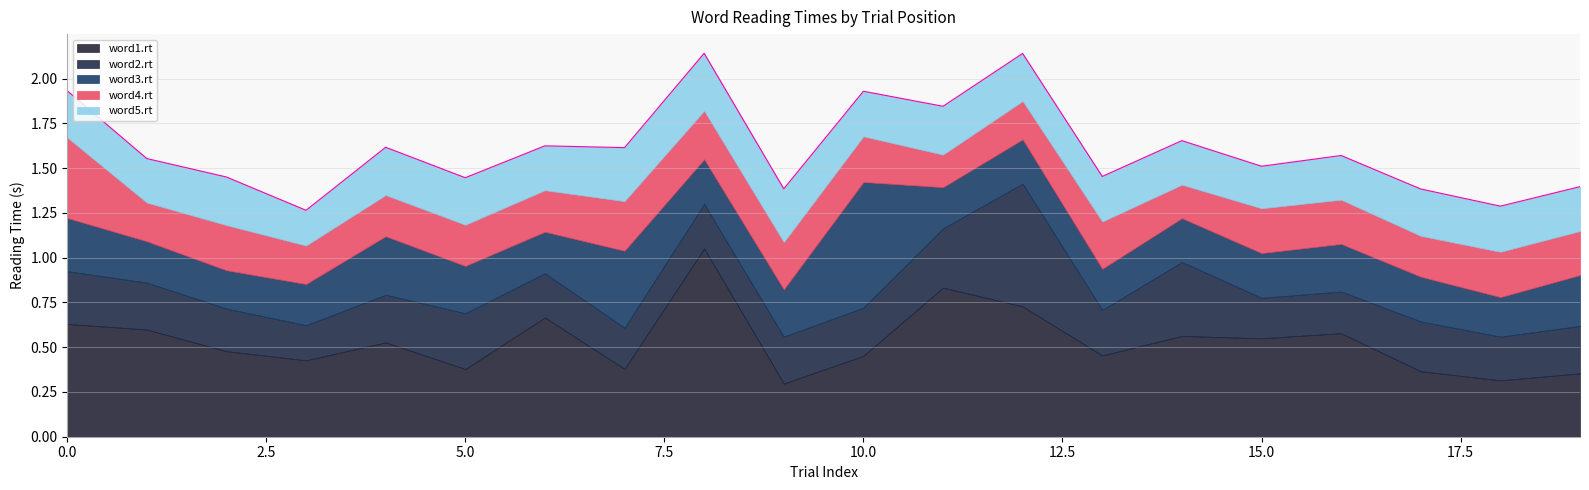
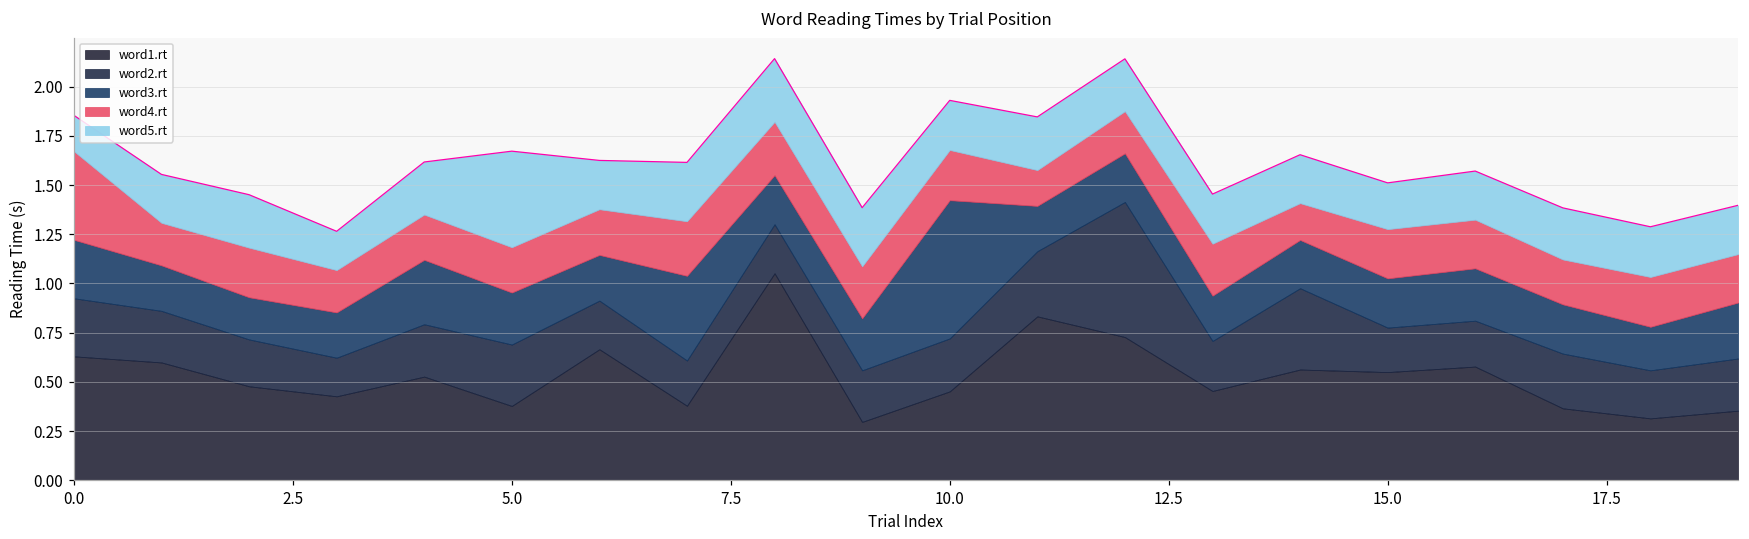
  {
    "word4.rt": {
      "0.0": 0.45,
      "5.0": 0.23,
      "10.0": 0.25,
      "15.0": 0.25
    },
    "word5.rt": {
-     "0.0": 0.26,
-     "5.0": 0.26,
+     "0.0": 0.18,
+     "5.0": 0.49,
      "10.0": 0.25,
      "15.0": 0.24
    }
  }
